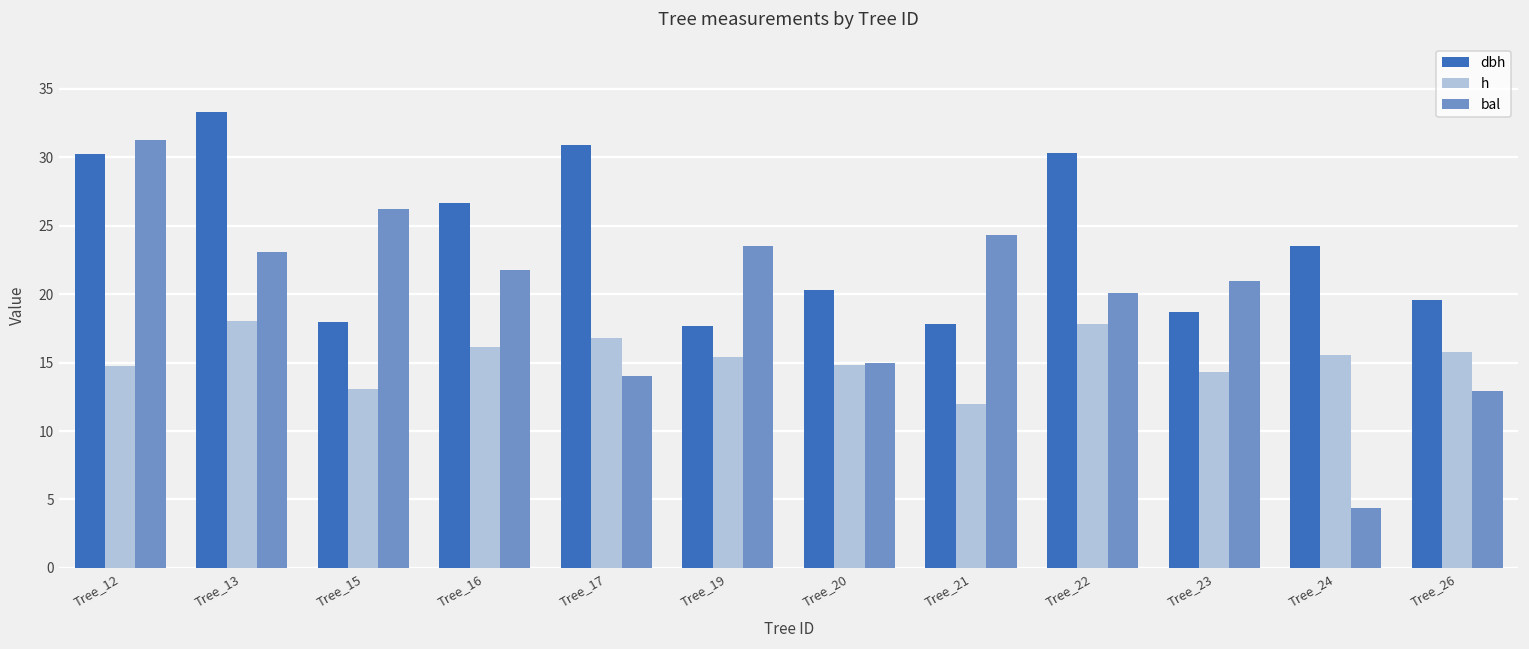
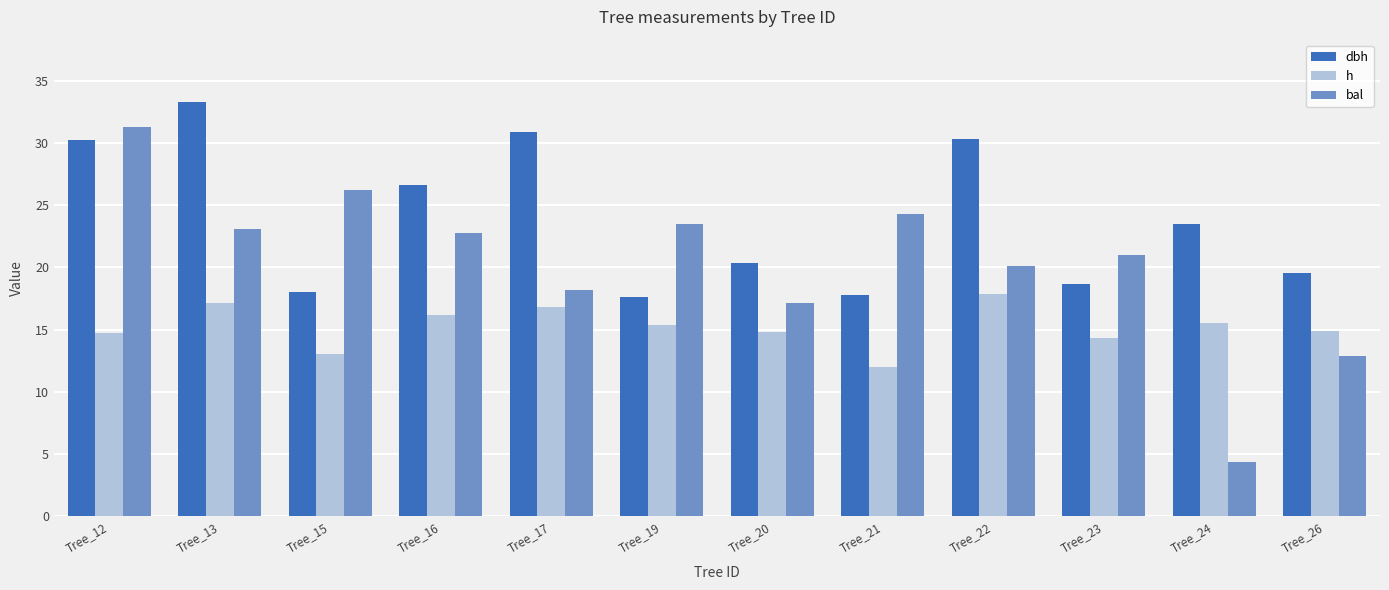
  {
    "dbh": {
      "Tree_12": 30.2,
      "Tree_13": 33.3,
      "Tree_15": 18.0,
      "Tree_16": 26.7,
      "Tree_17": 30.9,
      "Tree_19": 17.6,
      "Tree_20": 20.3,
      "Tree_21": 17.8,
      "Tree_22": 30.3,
      "Tree_23": 18.7,
      "Tree_24": 23.5,
      "Tree_26": 19.6
    },
    "h": {
      "Tree_12": 14.7,
-     "Tree_13": 18.0,
+     "Tree_13": 17.1,
      "Tree_15": 13.1,
      "Tree_16": 16.2,
      "Tree_17": 16.8,
      "Tree_19": 15.4,
      "Tree_20": 14.8,
      "Tree_21": 12.0,
      "Tree_22": 17.8,
      "Tree_23": 14.3,
      "Tree_24": 15.6,
-     "Tree_26": 15.8
+     "Tree_26": 14.9
    },
    "bal": {
      "Tree_12": 31.3,
      "Tree_13": 23.0,
      "Tree_15": 26.2,
-     "Tree_16": 21.7,
-     "Tree_17": 14.0,
+     "Tree_16": 22.7,
+     "Tree_17": 18.2,
      "Tree_19": 23.5,
-     "Tree_20": 14.9,
+     "Tree_20": 17.1,
      "Tree_21": 24.3,
      "Tree_22": 20.1,
      "Tree_23": 21.0,
      "Tree_24": 4.4,
      "Tree_26": 12.9
    }
  }
